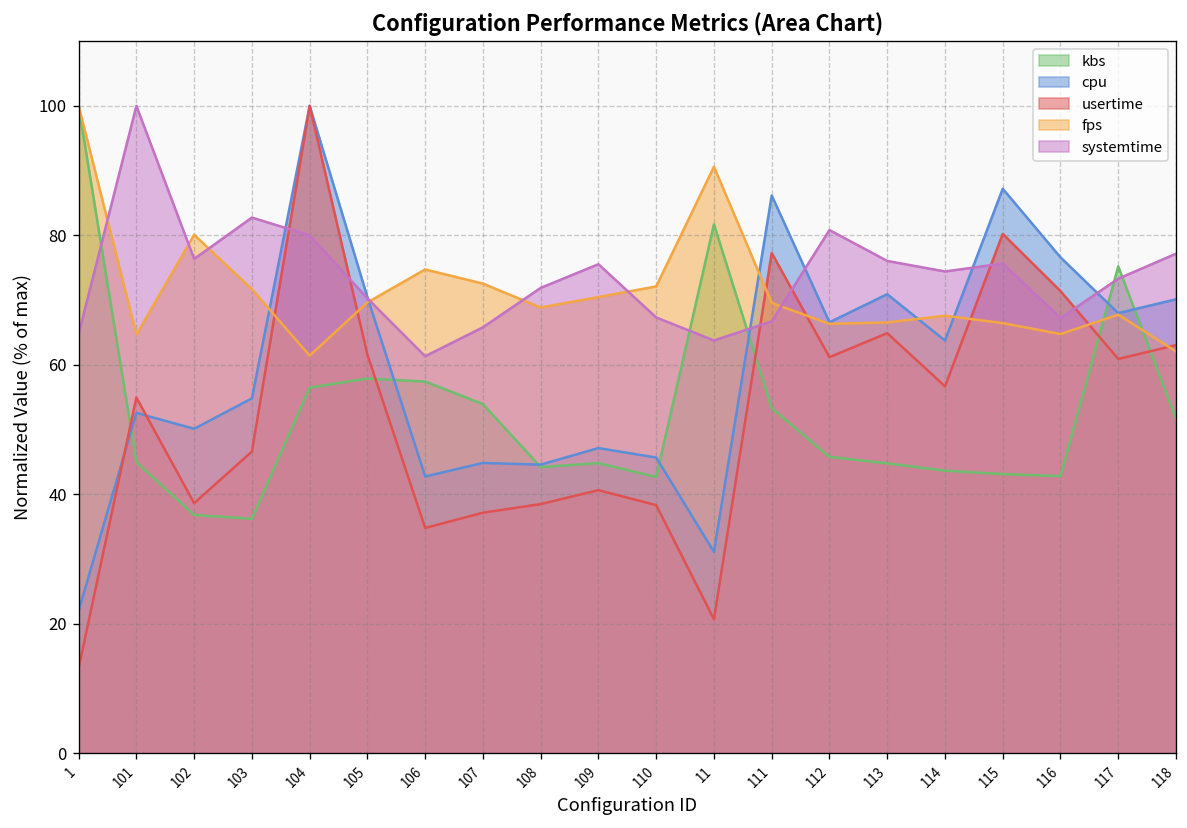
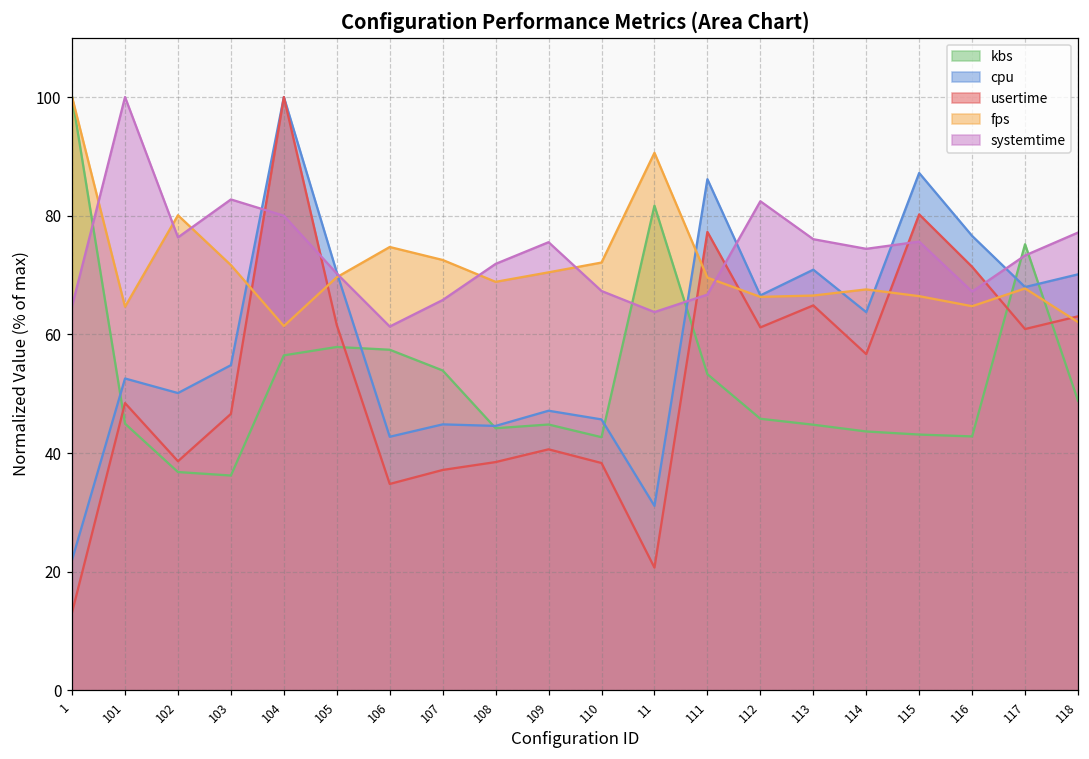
  {
    "kbs": {
      "101": 45,
      "102": 37,
      "103": 36,
      "104": 56,
      "105": 58,
      "106": 57,
      "107": 54,
      "109": 45,
      "110": 43,
      "11": 82,
      "111": 53,
      "112": 46,
      "113": 45,
      "114": 44,
      "115": 43,
      "116": 43,
      "117": 75,
-     "118": 52
+     "118": 49
    },
    "cpu": {
      "1": 22,
      "101": 53,
      "102": 50,
      "103": 55,
      "106": 43,
      "107": 45,
      "109": 47,
      "110": 46,
      "11": 31,
      "111": 86,
      "113": 71,
      "114": 64,
      "115": 87,
      "116": 77,
      "118": 70
    },
    "usertime": {
      "1": 13,
-     "101": 55,
+     "101": 48,
      "102": 39,
      "103": 47,
      "105": 62,
      "106": 35,
      "107": 37,
      "108": 38,
      "109": 41,
      "110": 38,
      "11": 21,
      "111": 77,
      "112": 61,
      "113": 65,
      "114": 57,
      "115": 80,
      "116": 71,
      "117": 61,
      "118": 63
    },
    "fps": {
      "101": 65,
      "102": 80,
      "103": 72,
      "104": 61,
      "105": 70,
      "106": 75,
      "107": 73,
      "108": 69,
      "109": 70,
      "110": 72,
      "11": 91,
      "111": 70,
      "113": 67,
      "114": 68,
      "115": 66,
      "116": 65,
      "118": 62
    },
    "systemtime": {
      "1": 65,
      "101": 100,
      "102": 76,
      "103": 83,
      "104": 80,
      "106": 61,
      "107": 66,
      "108": 72,
      "109": 76,
      "110": 67,
      "11": 64,
      "111": 67,
-     "112": 81,
+     "112": 82,
      "113": 76,
      "114": 74,
      "115": 76,
      "116": 67,
      "117": 73,
      "118": 77
    }
  }
